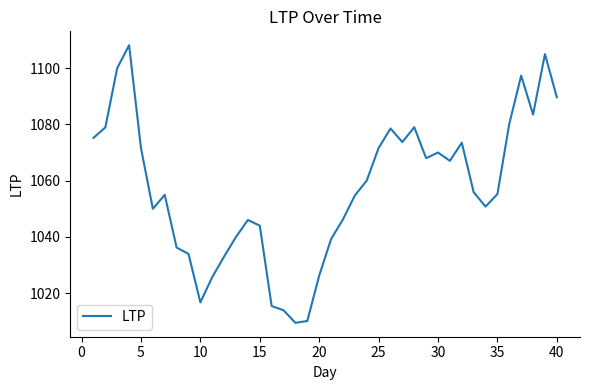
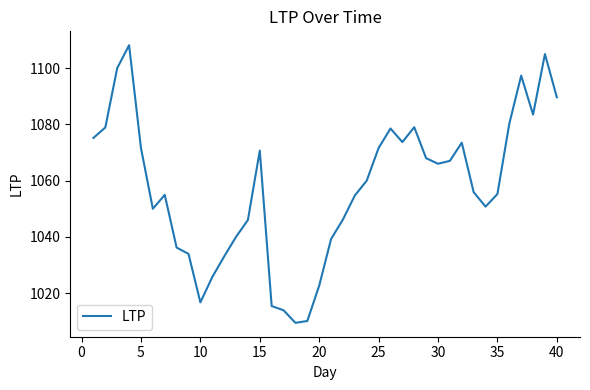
  {
    "5": 1072,
    "10": 1017,
-   "15": 1044,
-   "20": 1026,
+   "15": 1071,
+   "20": 1023,
    "25": 1072,
-   "30": 1070,
+   "30": 1066,
    "35": 1055,
    "40": 1090
  }
